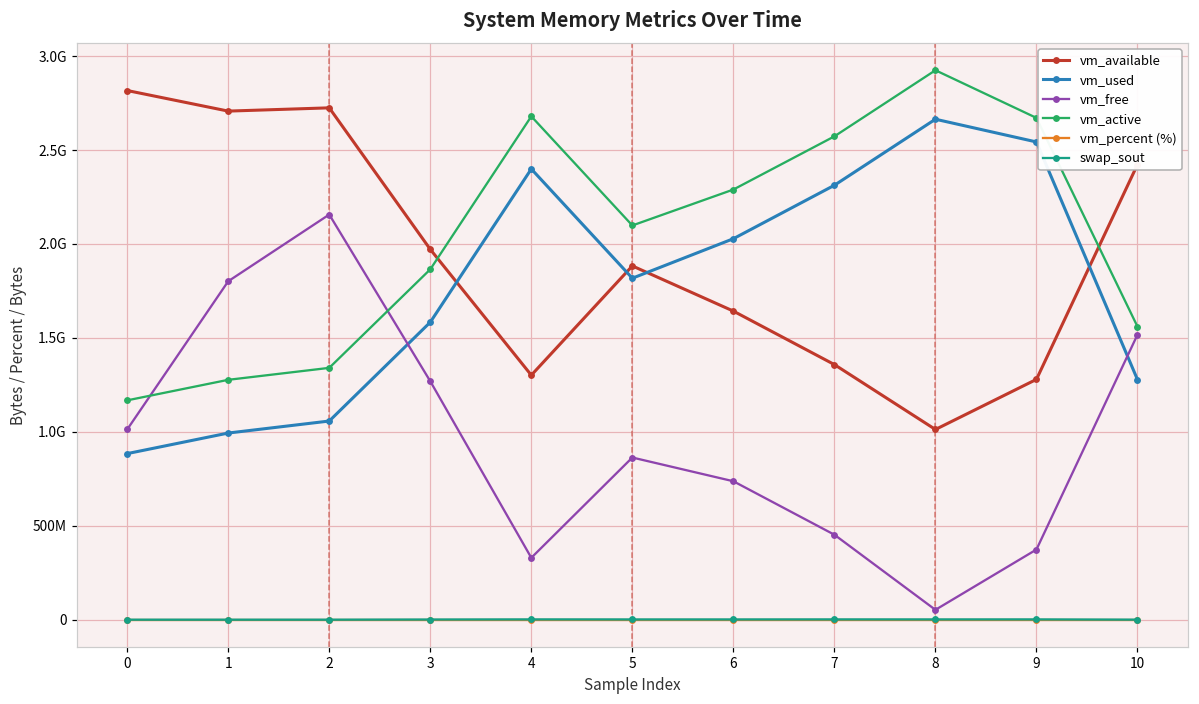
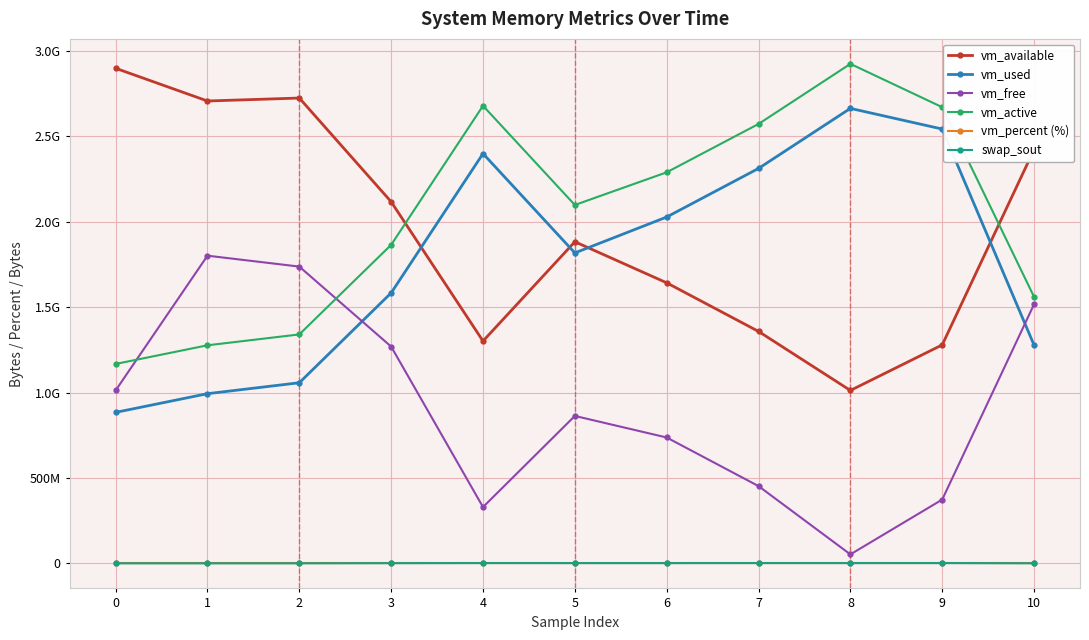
  {
    "vm_available": {
-     "0": 2820000000,
+     "0": 2900000000,
      "1": 2710000000,
      "2": 2720000000,
-     "3": 1970000000,
+     "3": 2120000000,
      "4": 1300000000,
      "5": 1880000000,
      "6": 1640000000,
      "7": 1360000000,
      "8": 1010000000,
      "9": 1280000000
    },
    "vm_used": {
      "0": 880000000,
      "1": 990000000,
      "2": 1060000000,
      "3": 1580000000,
      "4": 2400000000,
      "5": 1820000000,
      "6": 2030000000,
      "7": 2310000000,
      "8": 2660000000,
      "9": 2540000000,
      "10": 1280000000
    },
    "vm_free": {
      "0": 1010000000,
      "1": 1800000000,
-     "2": 2160000000,
+     "2": 1740000000,
      "3": 1270000000,
      "4": 330000000,
      "5": 860000000,
      "6": 740000000,
      "7": 450000000,
      "8": 50000000,
      "9": 370000000,
      "10": 1520000000
    }
  }
